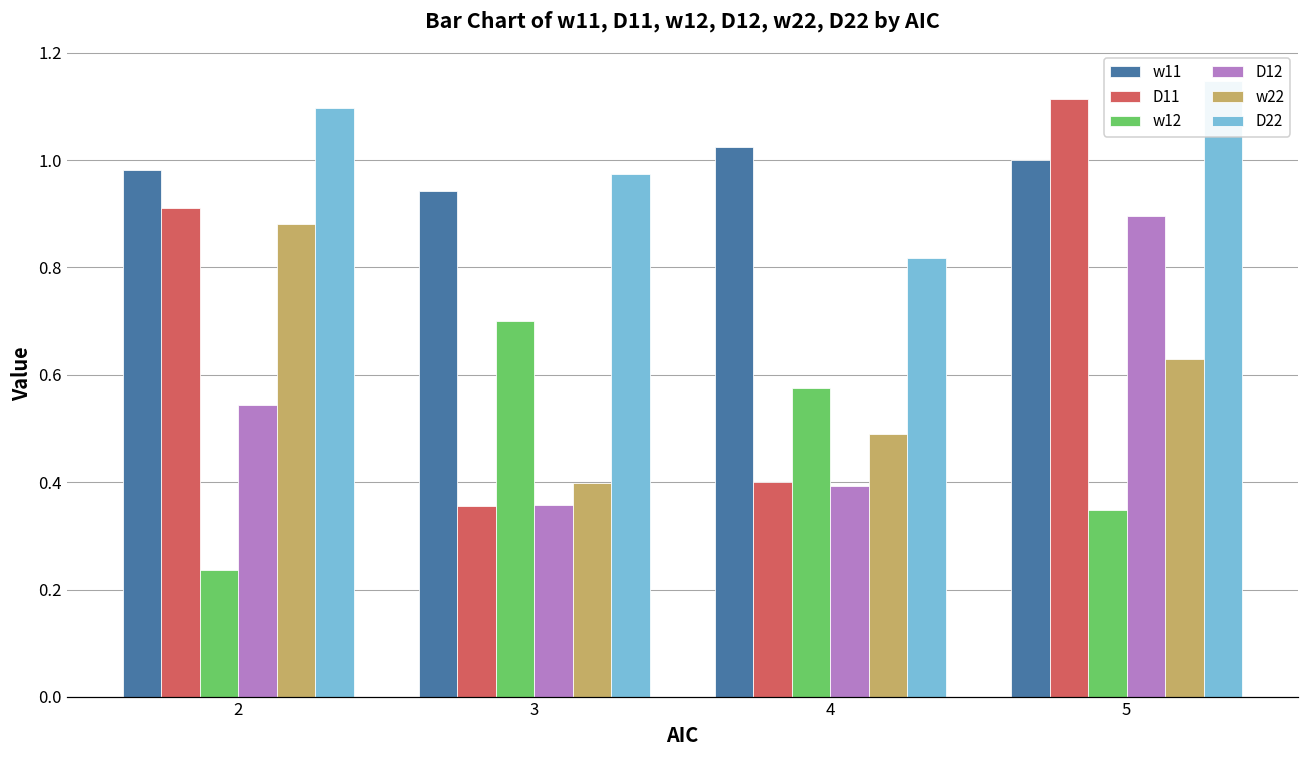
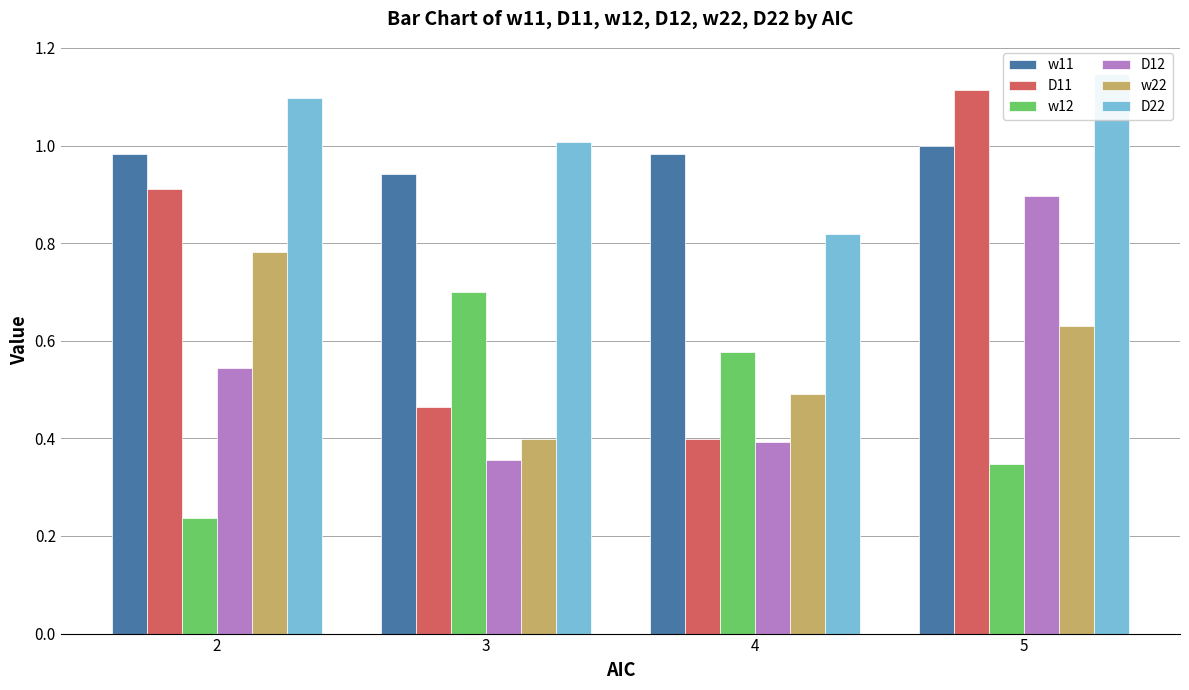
  {
    "w11": {
      "2": 0.98,
      "3": 0.94,
-     "4": 1.02,
+     "4": 0.98,
      "5": 1.00
    },
    "D11": {
      "2": 0.91,
-     "3": 0.35,
+     "3": 0.47,
      "4": 0.40,
      "5": 1.11
    },
    "w12": {
      "2": 0.24,
      "3": 0.70,
      "4": 0.58,
      "5": 0.35
    },
    "D12": {
      "2": 0.54,
      "3": 0.36,
      "4": 0.39,
      "5": 0.90
    },
    "w22": {
-     "2": 0.88,
+     "2": 0.78,
      "3": 0.40,
      "4": 0.49,
      "5": 0.63
    },
    "D22": {
      "2": 1.10,
-     "3": 0.97,
+     "3": 1.01,
      "4": 0.82
    }
  }
